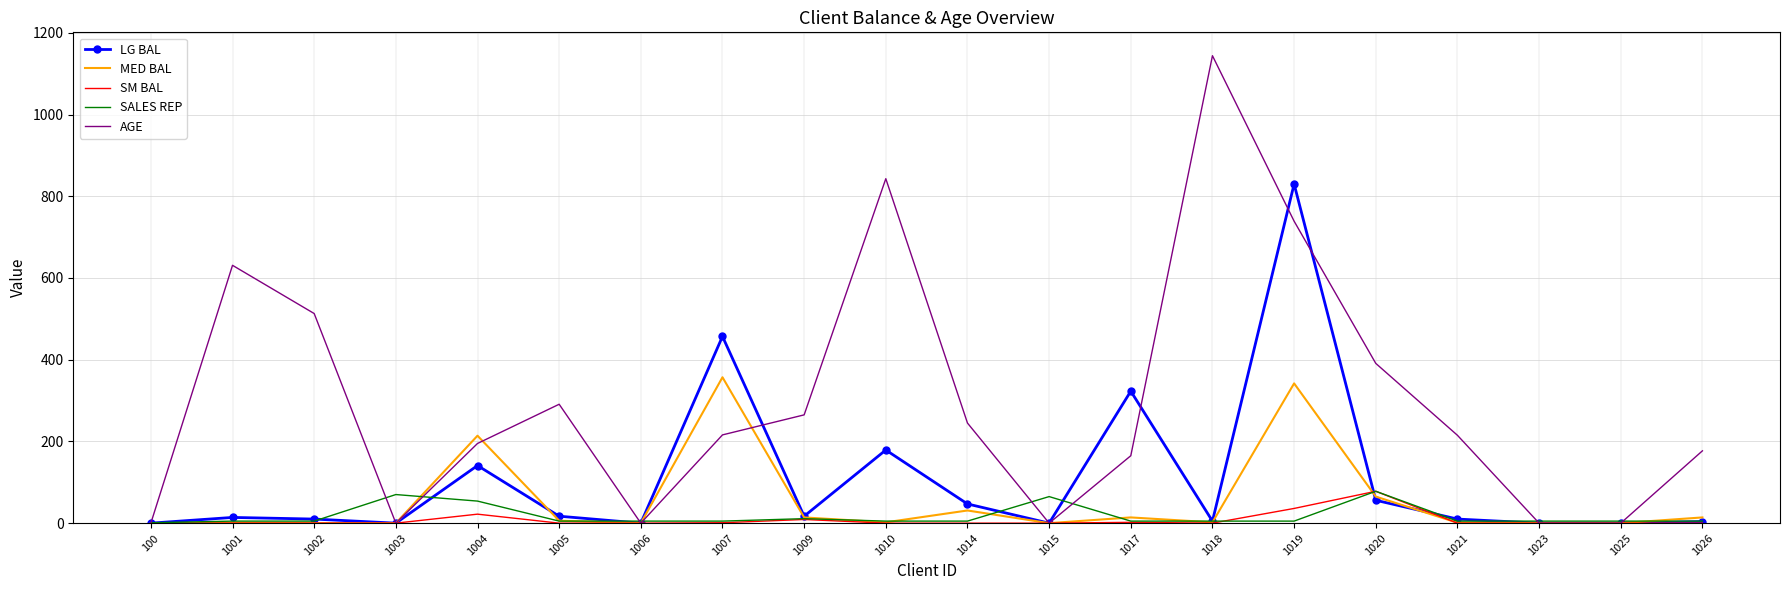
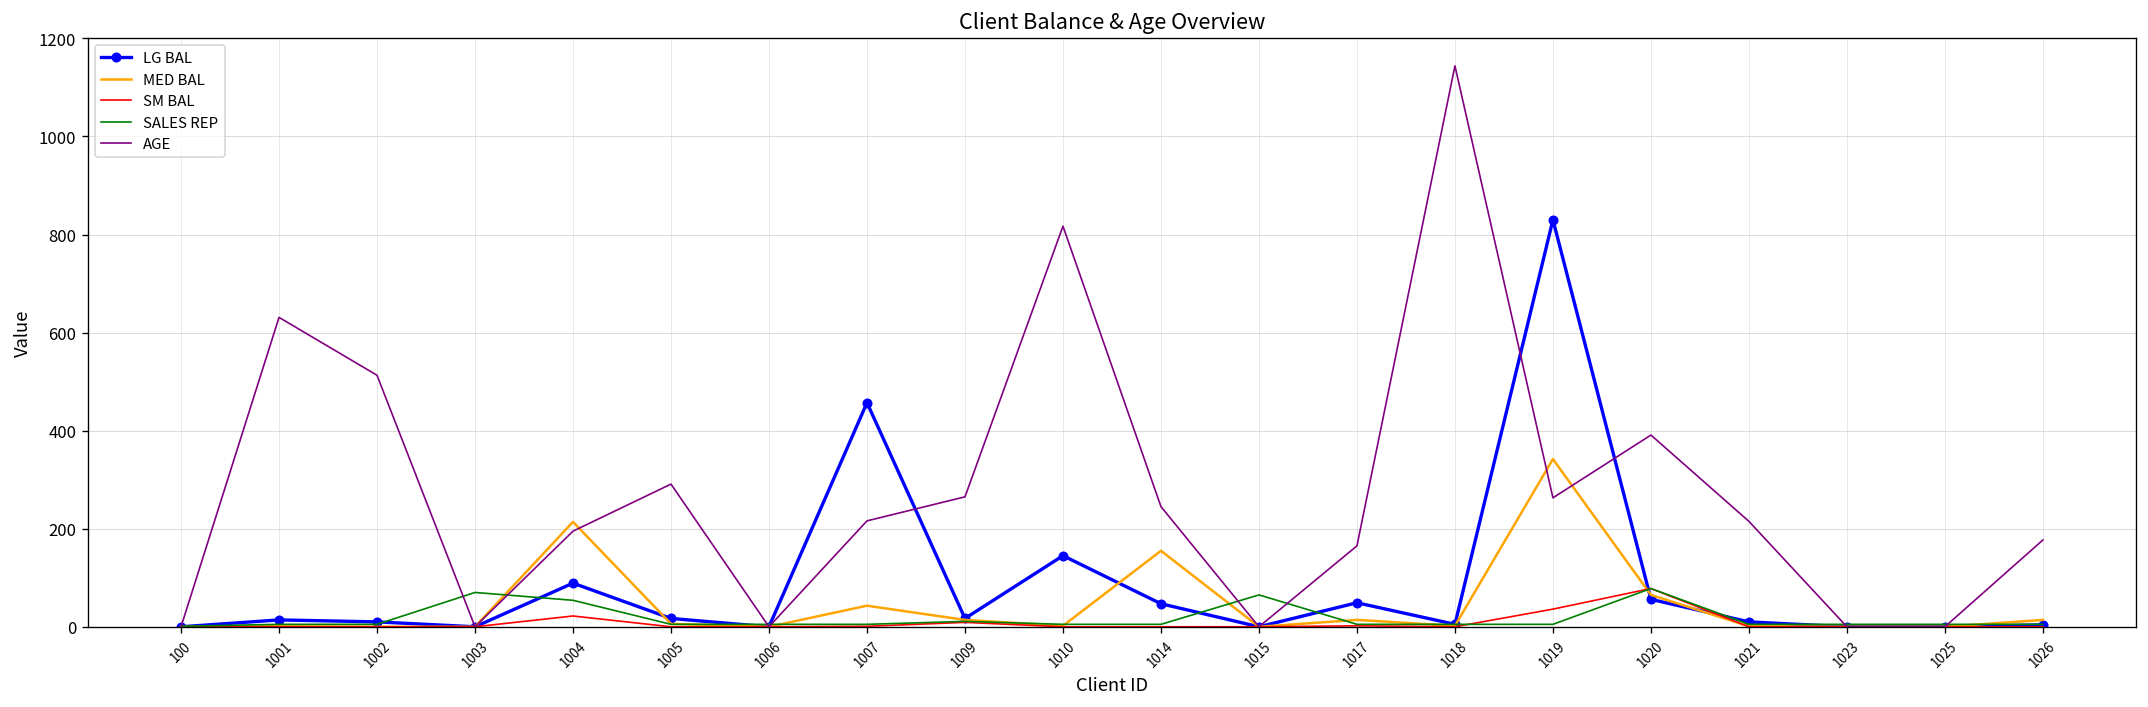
  {
    "LG BAL": {
      "1001": 10,
-     "1004": 140,
+     "1004": 90,
      "1005": 20,
      "1007": 460,
-     "1010": 180,
+     "1010": 150,
      "1014": 50,
-     "1017": 320,
+     "1017": 50,
      "1019": 830,
      "1020": 60
    },
    "MED BAL": {
      "1004": 210,
-     "1007": 360,
-     "1014": 30,
+     "1007": 40,
+     "1014": 160,
      "1017": 10,
      "1019": 340,
      "1020": 70,
      "1026": 10
    },
    "SM BAL": {
      "1004": 20,
      "1019": 40
    },
    "SALES REP": {
      "1003": 70,
      "1004": 50,
      "1015": 70,
      "1019": 10
    },
    "AGE": {
      "1001": 630,
      "1002": 510,
      "1004": 200,
      "1005": 290,
      "1007": 220,
      "1009": 270,
-     "1010": 840,
+     "1010": 820,
      "1014": 250,
      "1017": 170,
      "1018": 1140,
-     "1019": 740,
+     "1019": 260,
      "1020": 390,
      "1021": 220,
      "1026": 180
    }
  }
